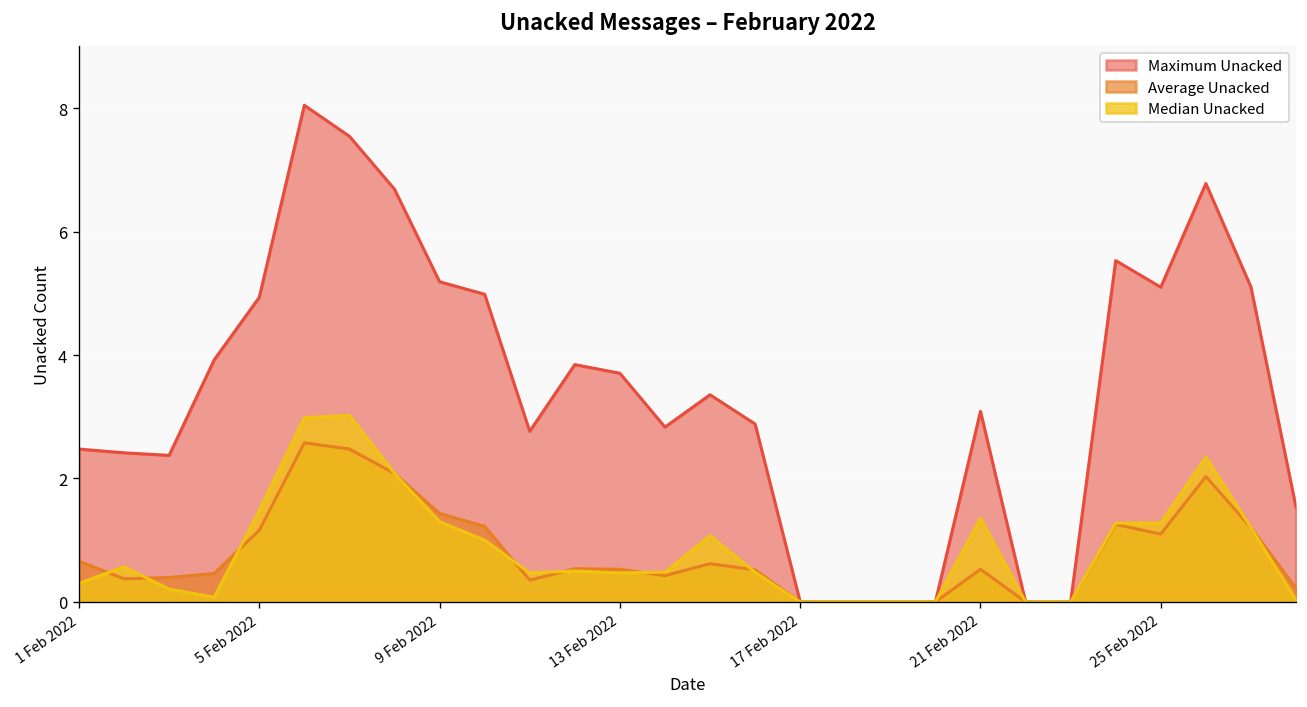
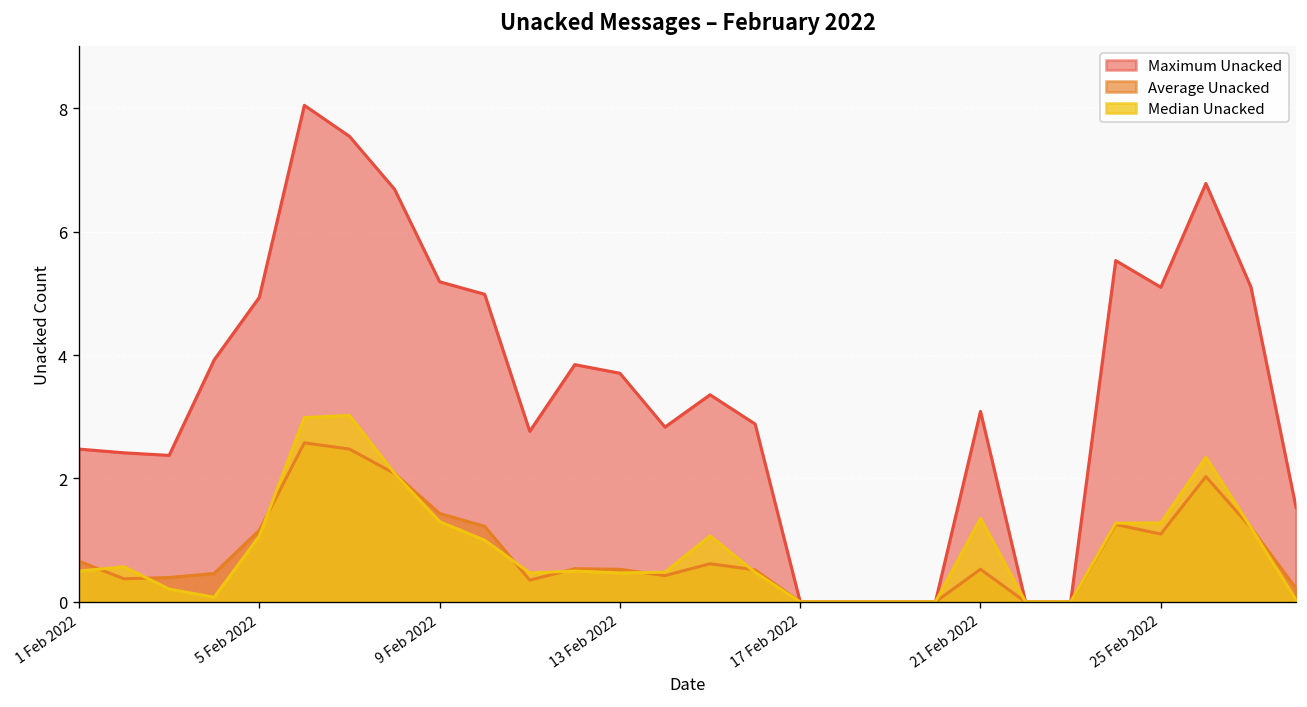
  {
    "Median Unacked": {
-     "1 Feb 2022": 0.3,
-     "5 Feb 2022": 1.5,
+     "1 Feb 2022": 0.5,
+     "5 Feb 2022": 1.1,
      "9 Feb 2022": 1.3,
      "13 Feb 2022": 0.5,
      "21 Feb 2022": 1.4,
      "25 Feb 2022": 1.3
    }
  }
